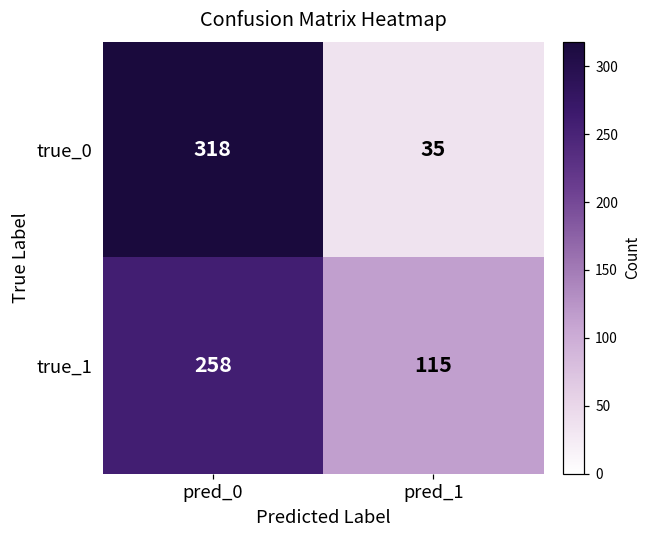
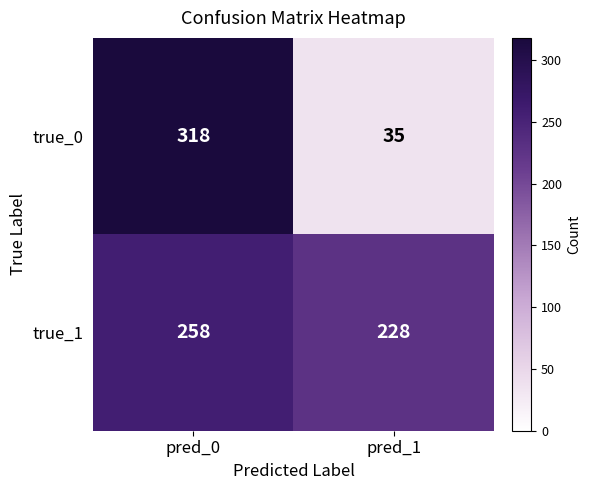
  {
    "true_0": {
      "pred_0": 318,
      "pred_1": 35
    },
    "true_1": {
      "pred_0": 258,
-     "pred_1": 115
+     "pred_1": 228
    }
  }
